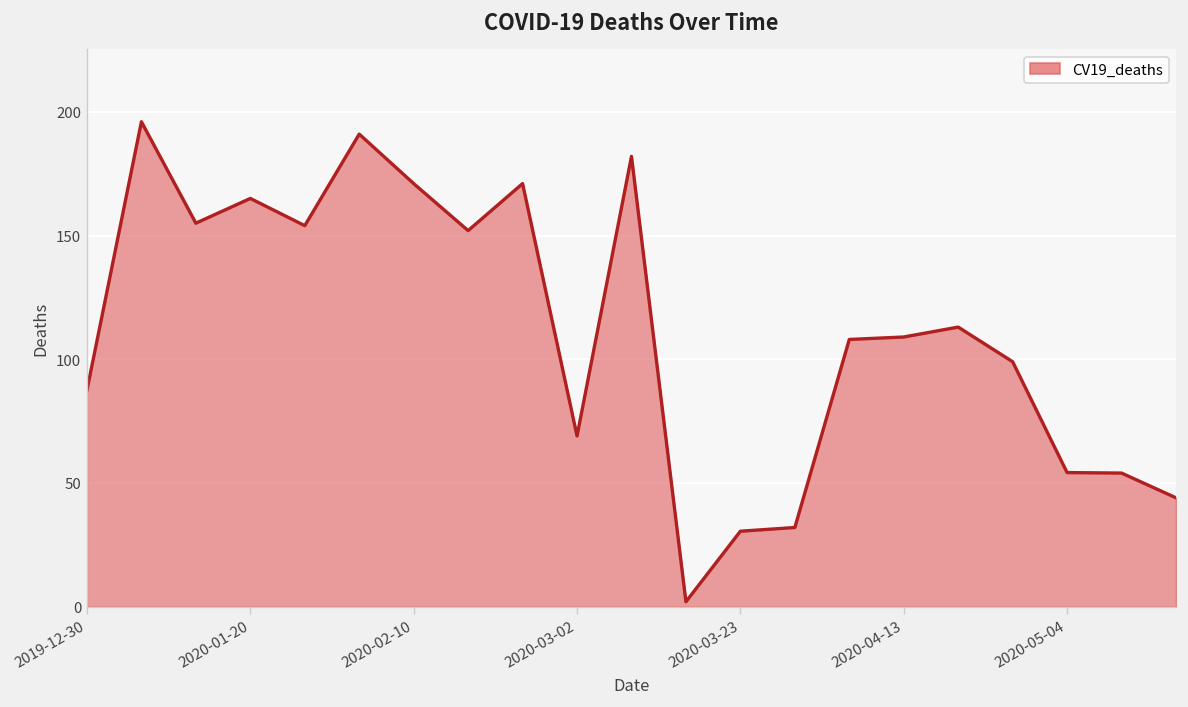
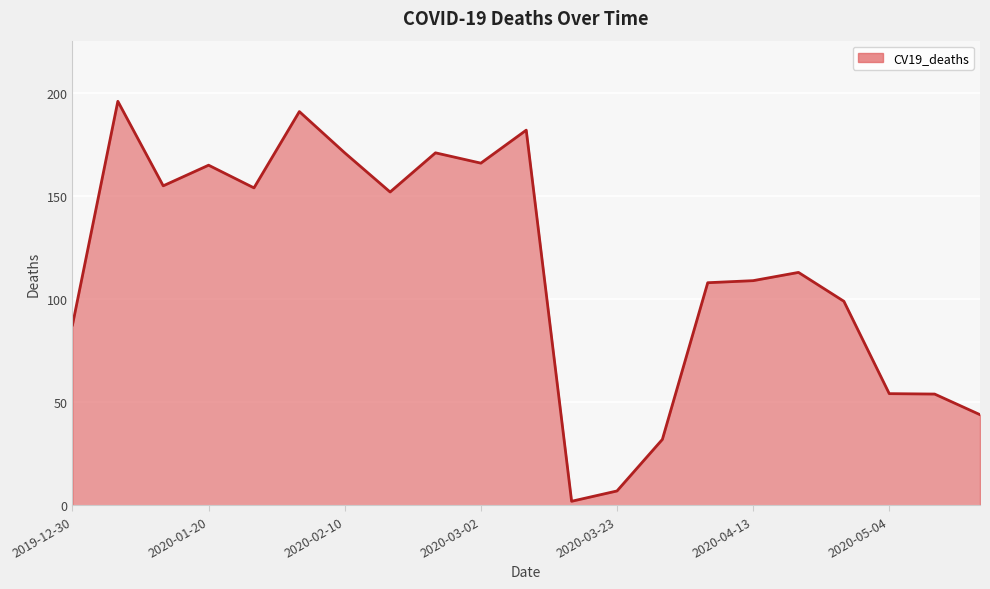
  {
    "2019-12-30": 88,
    "2020-01-20": 165,
    "2020-02-10": 171,
-   "2020-03-02": 69,
-   "2020-03-23": 31,
+   "2020-03-02": 166,
+   "2020-03-23": 7,
    "2020-04-13": 109,
    "2020-05-04": 54
  }
